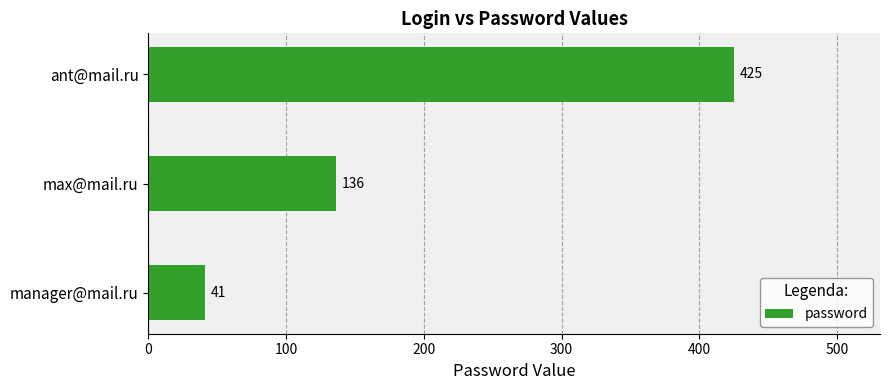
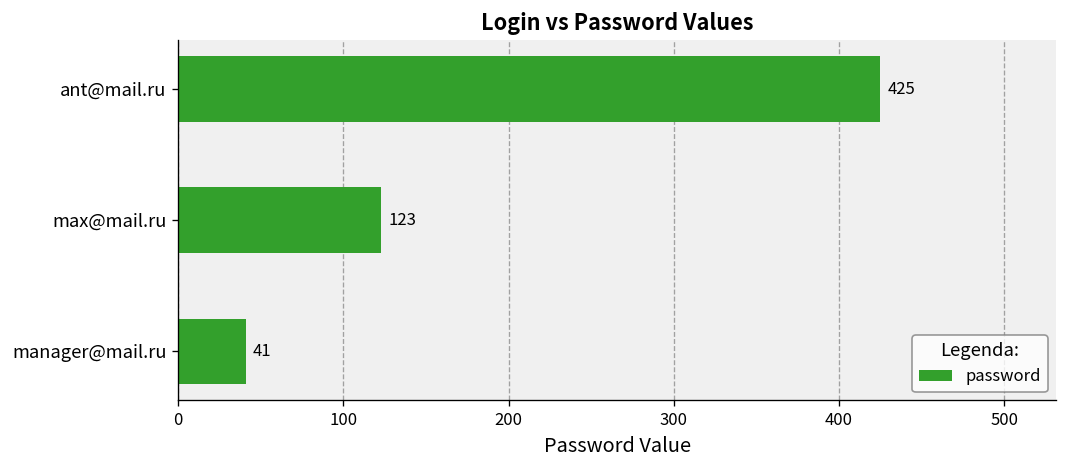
  {
    "ant@mail.ru": 425,
-   "max@mail.ru": 136,
+   "max@mail.ru": 123,
    "manager@mail.ru": 41
  }
